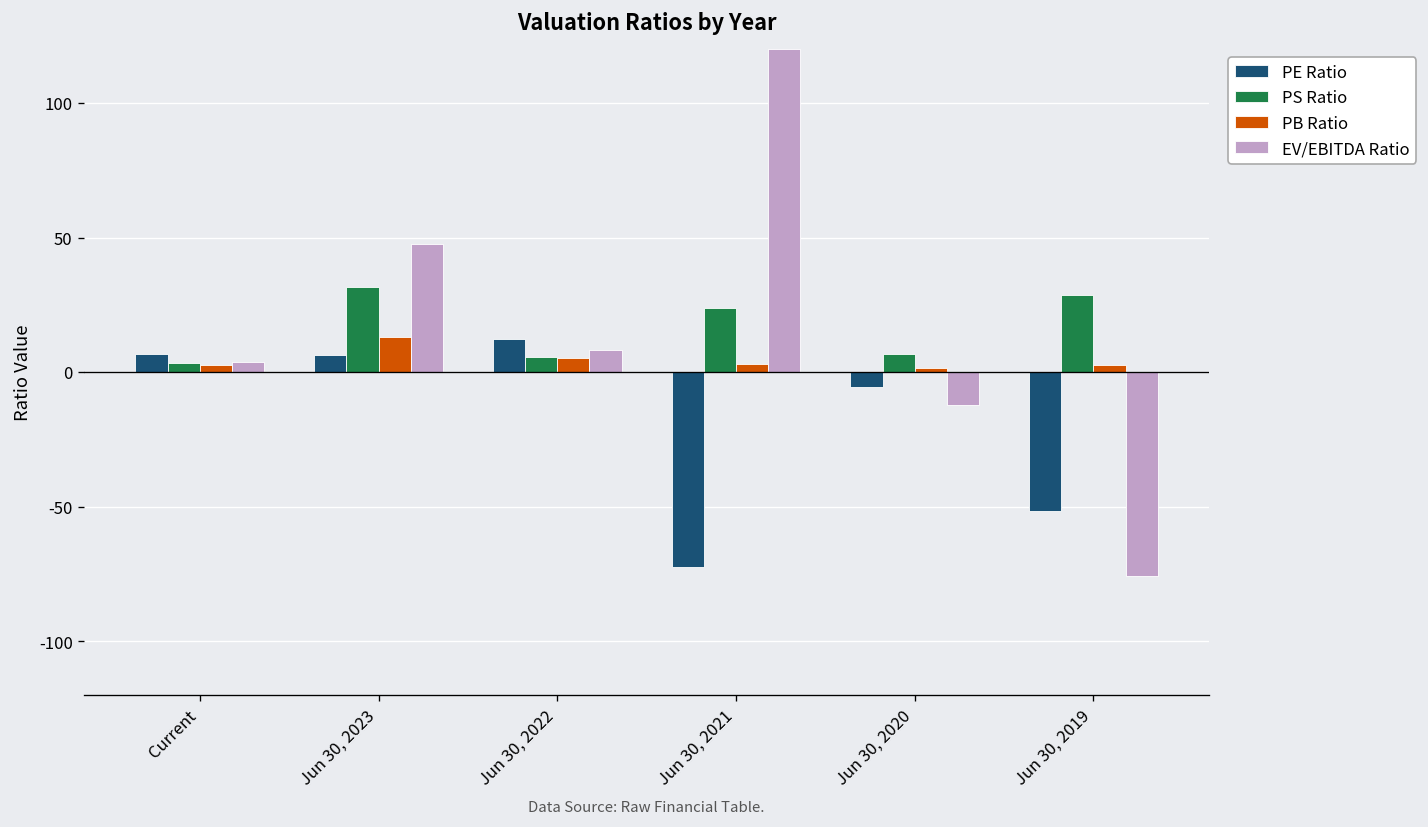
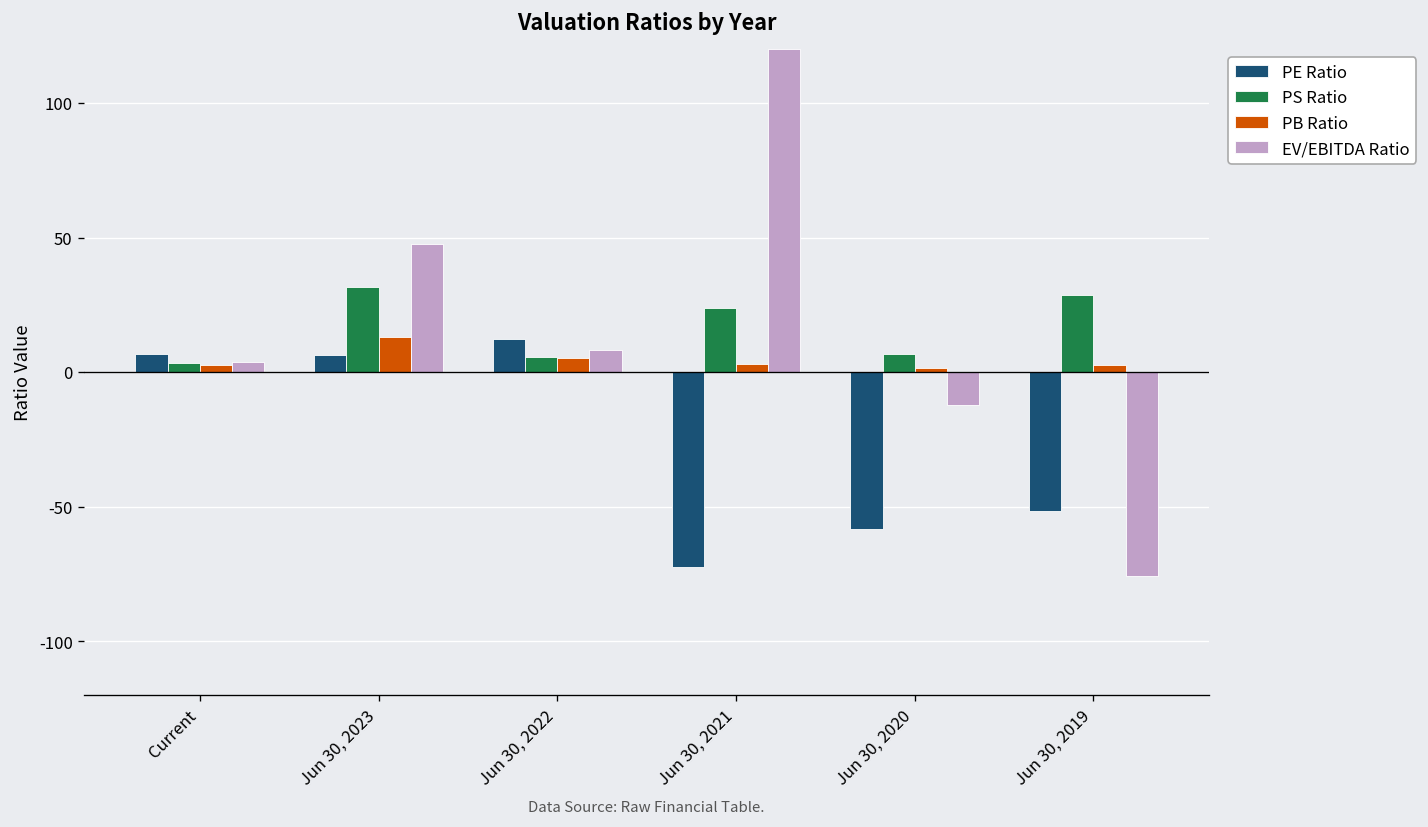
  {
    "PE Ratio": {
      "Current": 7,
      "Jun 30, 2023": 6,
      "Jun 30, 2022": 12,
      "Jun 30, 2021": -72,
-     "Jun 30, 2020": -5,
+     "Jun 30, 2020": -58,
      "Jun 30, 2019": -52
    },
    "PS Ratio": {
      "Current": 3,
      "Jun 30, 2023": 32,
      "Jun 30, 2022": 6,
      "Jun 30, 2021": 24,
      "Jun 30, 2020": 7,
      "Jun 30, 2019": 29
    },
    "PB Ratio": {
      "Current": 3,
      "Jun 30, 2023": 13,
      "Jun 30, 2022": 5,
      "Jun 30, 2021": 3,
      "Jun 30, 2020": 1,
      "Jun 30, 2019": 3
    },
    "EV/EBITDA Ratio": {
      "Current": 4,
      "Jun 30, 2023": 47,
      "Jun 30, 2022": 8,
      "Jun 30, 2021": 120,
      "Jun 30, 2020": -12,
      "Jun 30, 2019": -76
    }
  }
